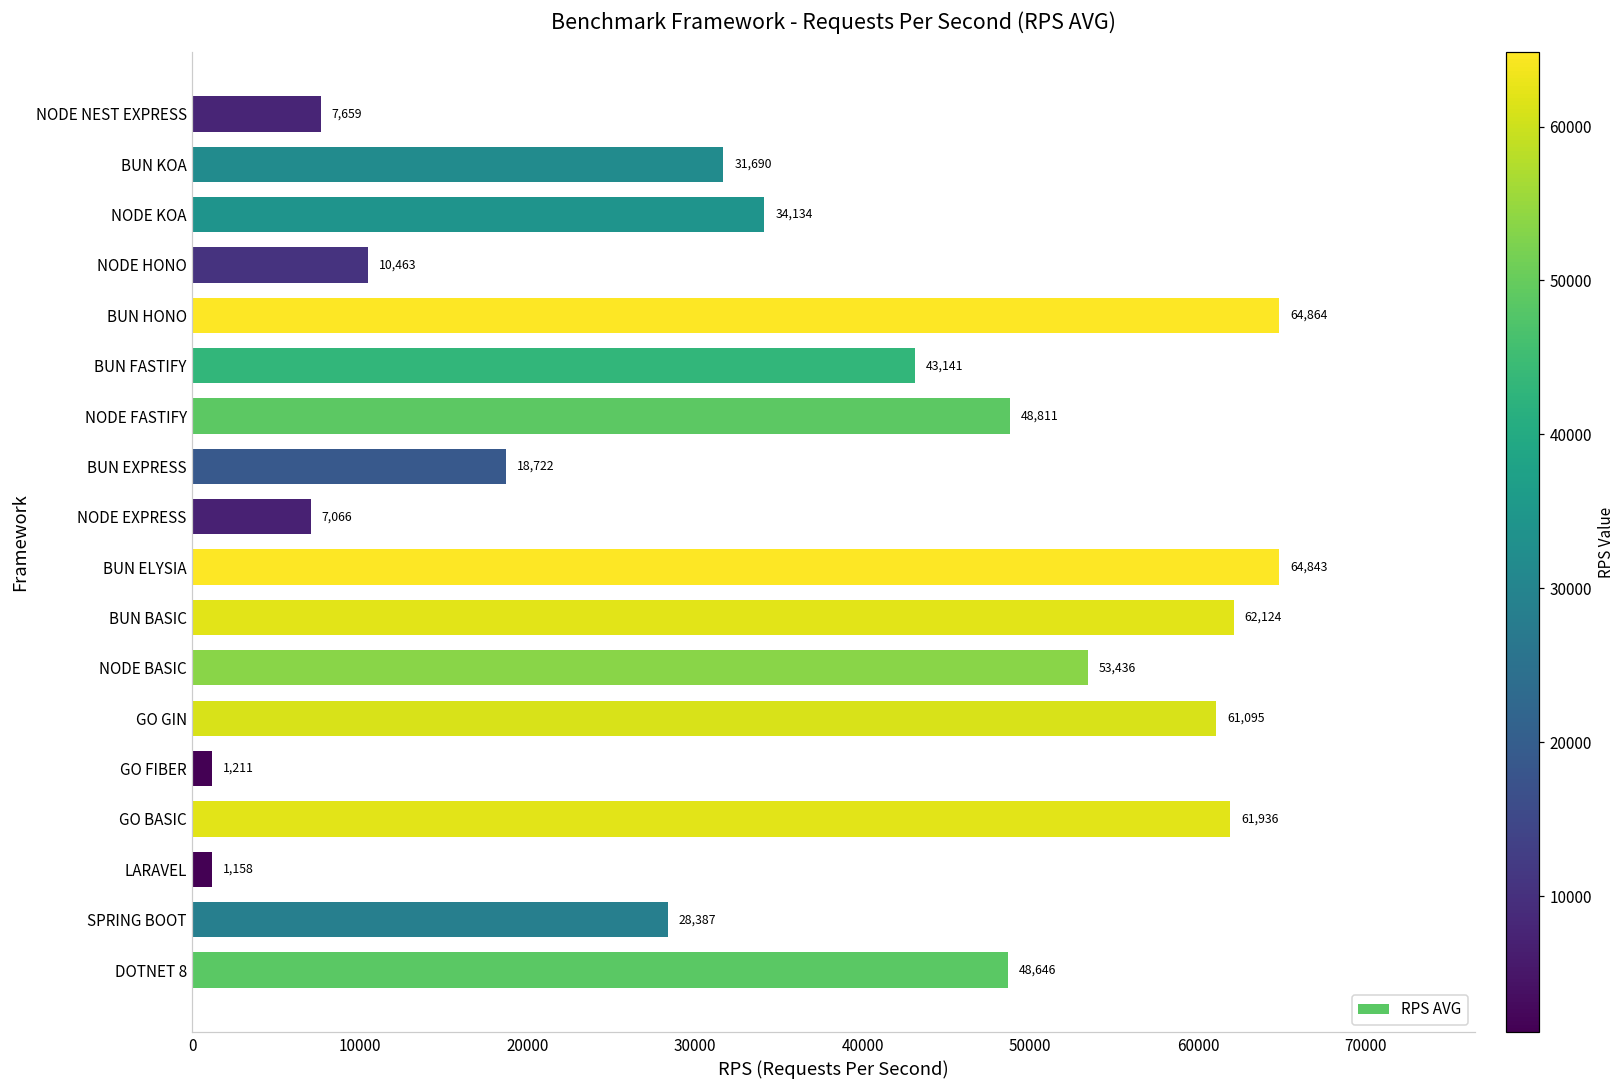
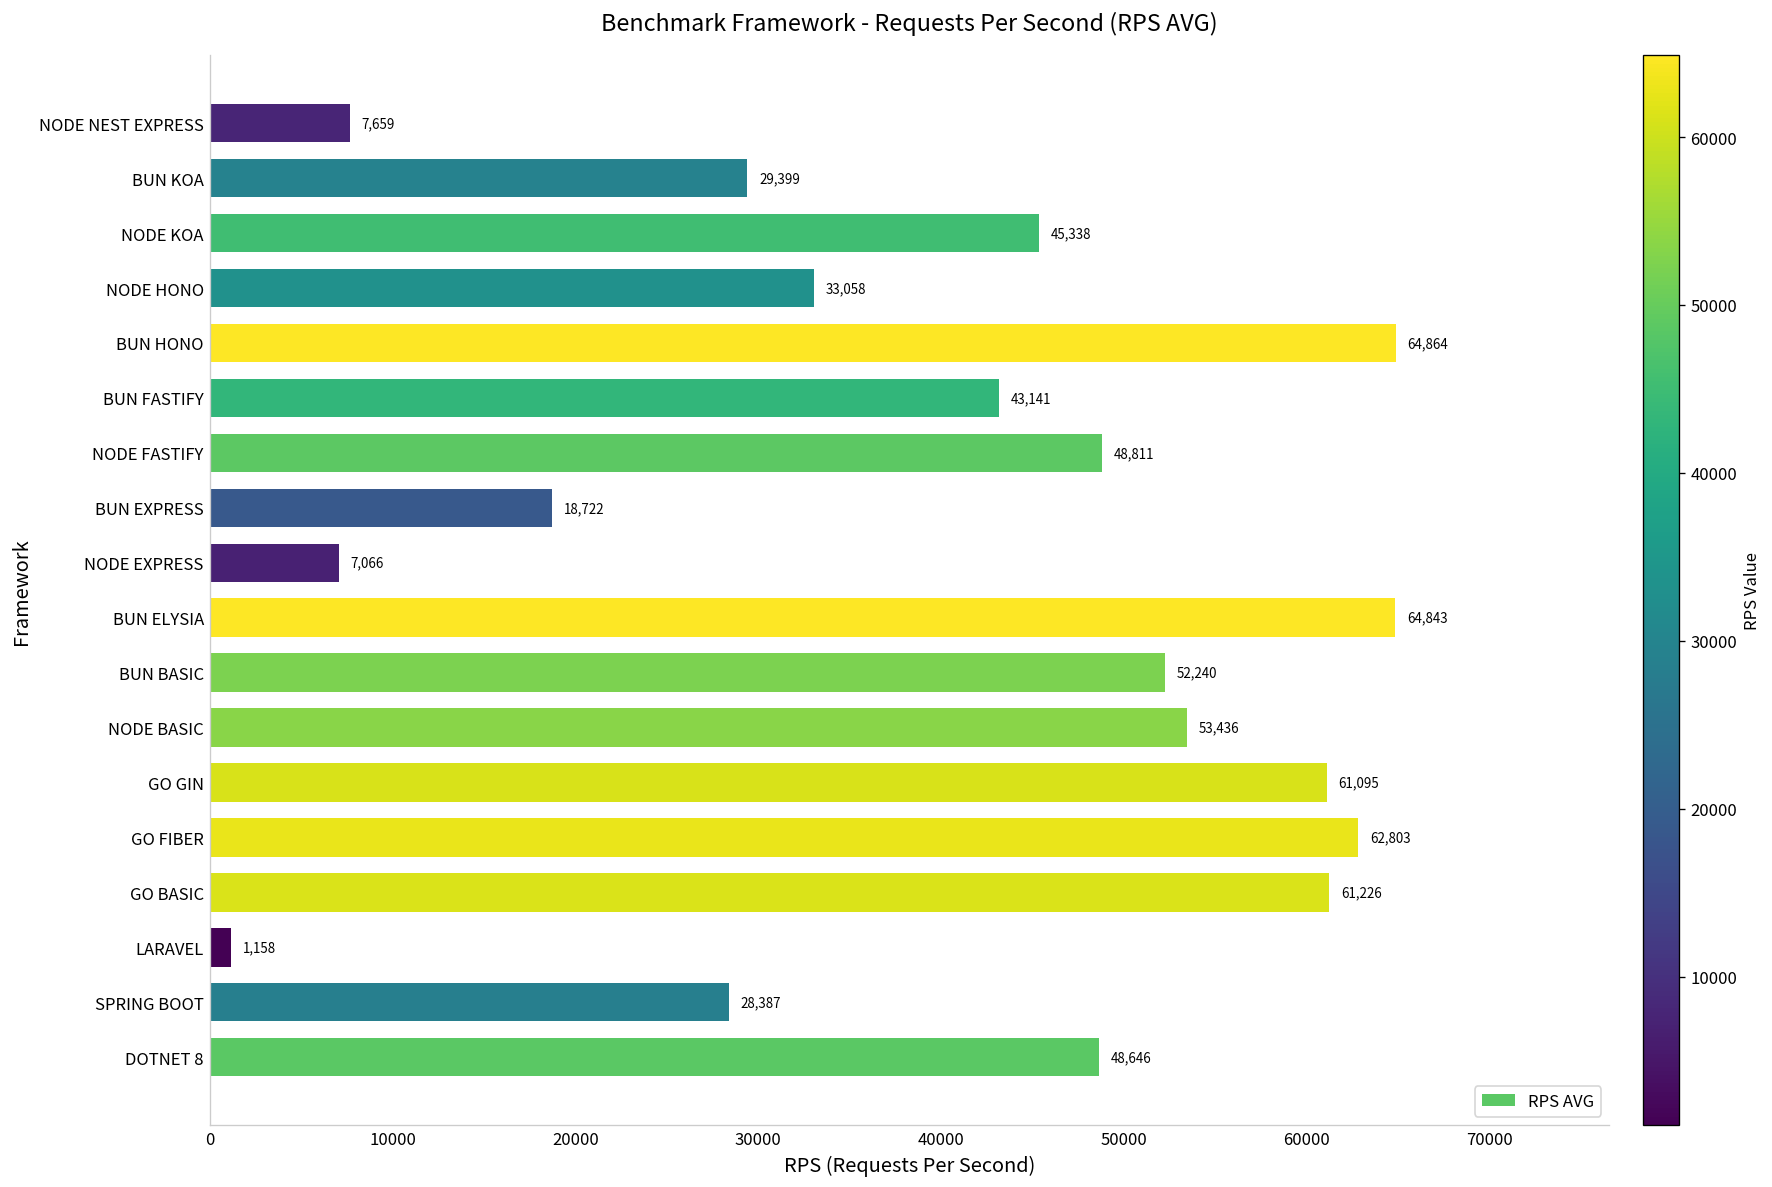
  {
    "NODE NEST EXPRESS": "7,659",
-   "BUN KOA": "31,690",
-   "NODE KOA": "34,134",
-   "NODE HONO": "10,463",
+   "BUN KOA": "29,399",
+   "NODE KOA": "45,338",
+   "NODE HONO": "33,058",
    "BUN HONO": "64,864",
    "BUN FASTIFY": "43,141",
    "NODE FASTIFY": "48,811",
    "BUN EXPRESS": "18,722",
    "NODE EXPRESS": "7,066",
    "BUN ELYSIA": "64,843",
-   "BUN BASIC": "62,124",
+   "BUN BASIC": "52,240",
    "NODE BASIC": "53,436",
    "GO GIN": "61,095",
-   "GO FIBER": "1,211",
-   "GO BASIC": "61,936",
+   "GO FIBER": "62,803",
+   "GO BASIC": "61,226",
    "LARAVEL": "1,158",
    "SPRING BOOT": "28,387",
    "DOTNET 8": "48,646"
  }
